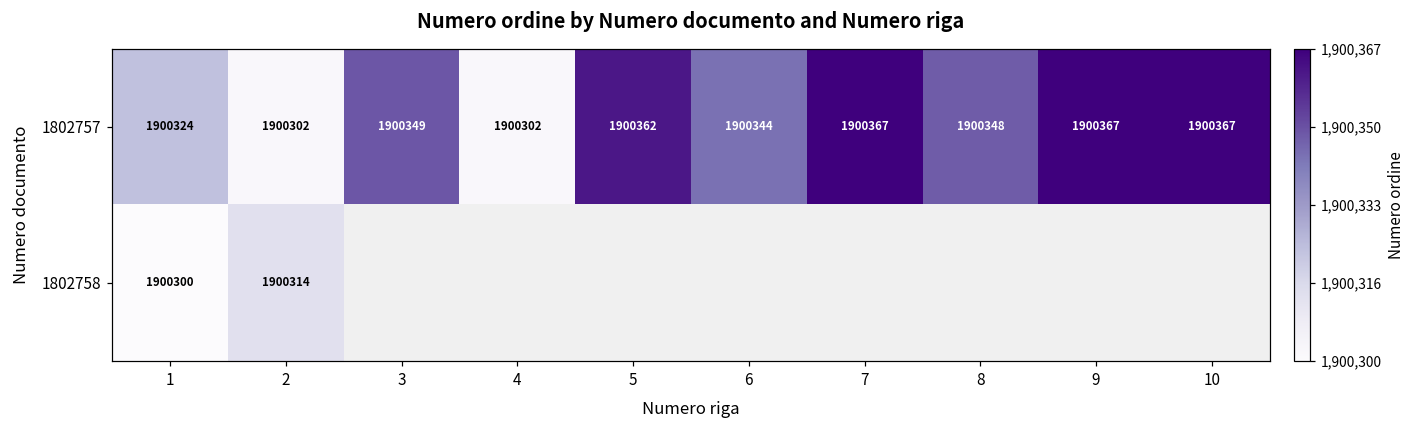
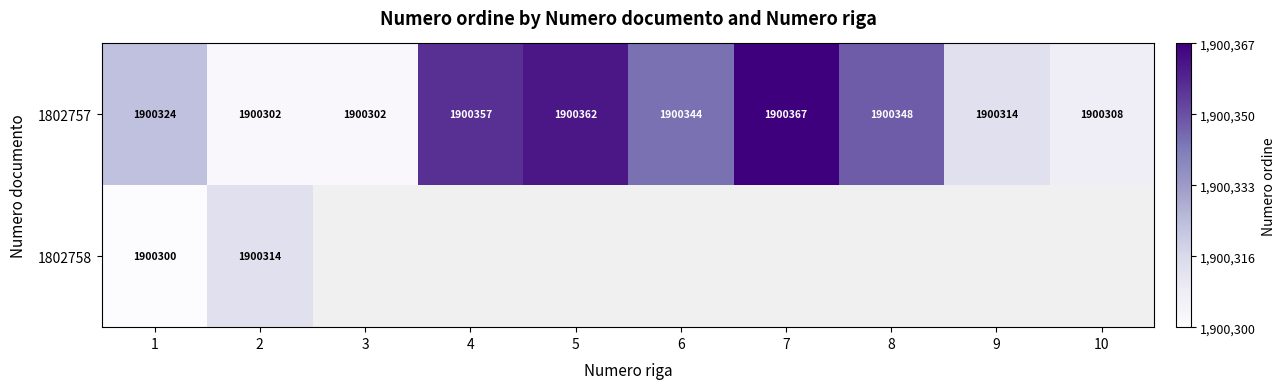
  {
    "1802757": {
      "1": 1900324,
      "2": 1900302,
-     "3": 1900349,
-     "4": 1900302,
+     "3": 1900302,
+     "4": 1900357,
      "5": 1900362,
      "6": 1900344,
      "7": 1900367,
      "8": 1900348,
-     "9": 1900367,
-     "10": 1900367
+     "9": 1900314,
+     "10": 1900308
    },
    "1802758": {
      "1": 1900300,
      "2": 1900314
    }
  }
